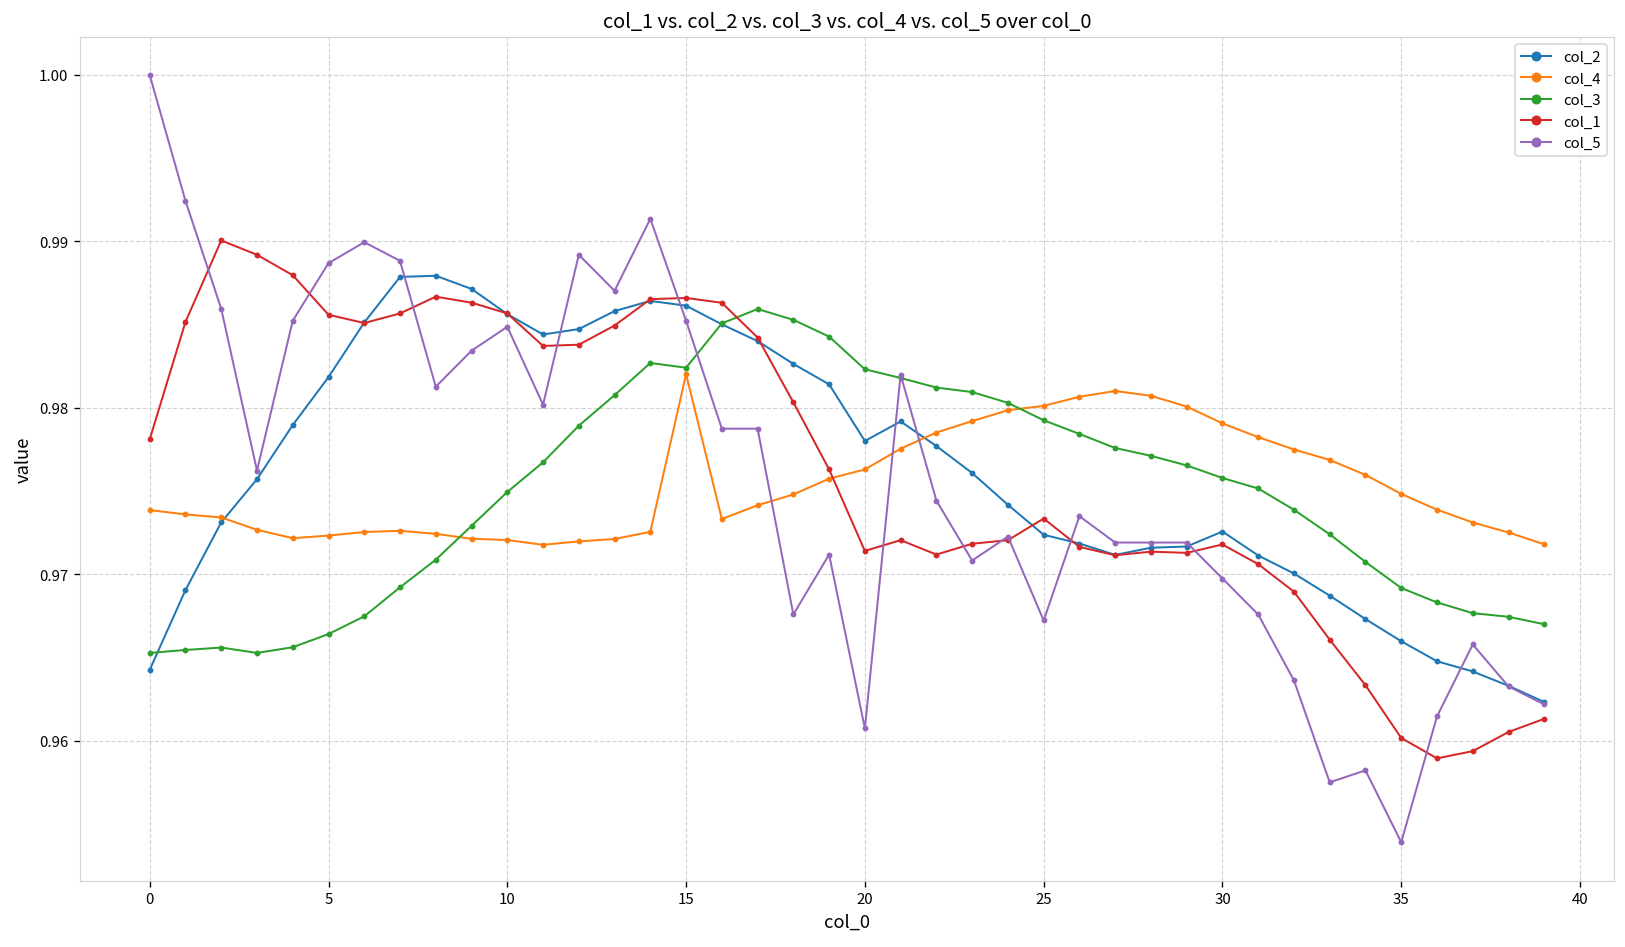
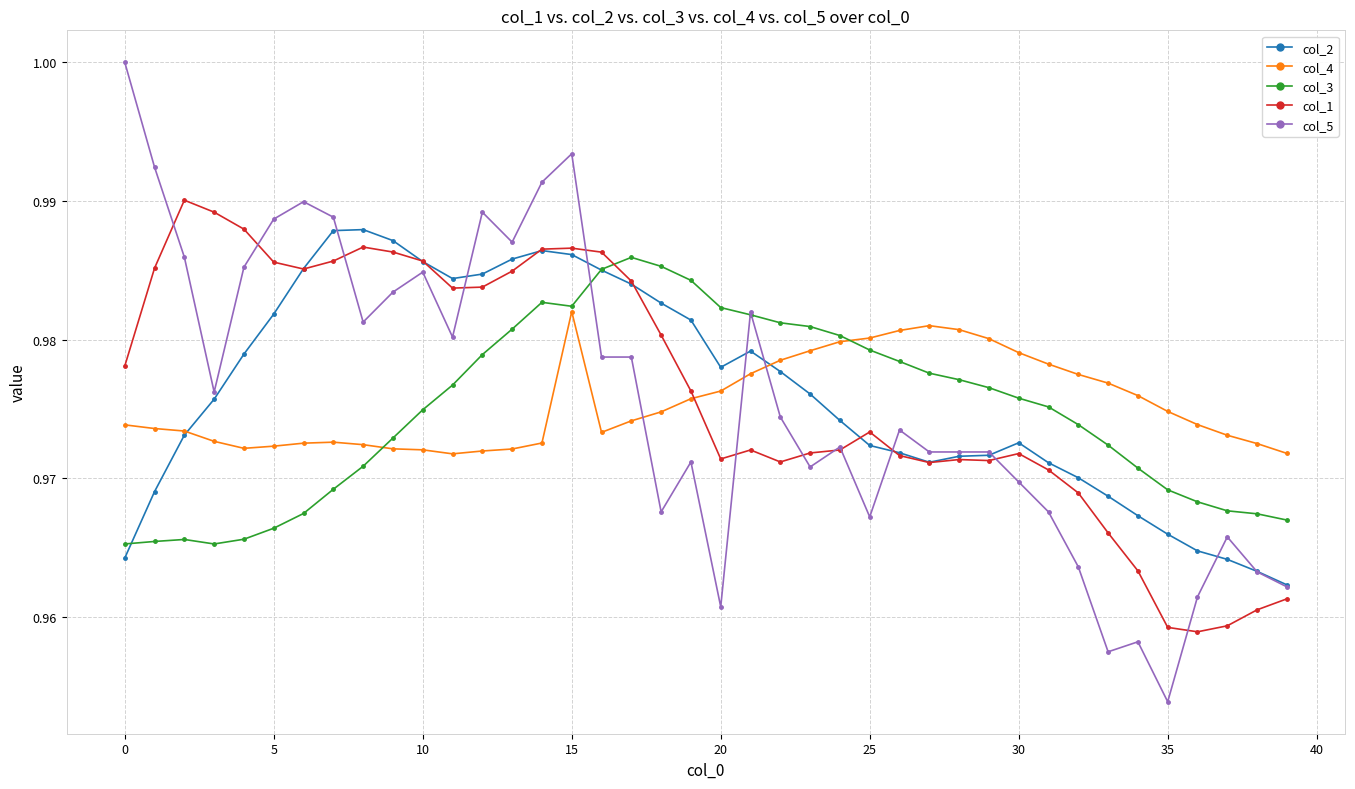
  {
    "col_2": {
      "0": 0.9643,
      "5": 0.9819,
      "15": 0.9861,
      "20": 0.9780,
      "25": 0.9724,
      "30": 0.9726,
      "35": 0.9660
    },
    "col_4": {
      "0": 0.9739,
      "5": 0.9723,
      "10": 0.9721,
      "15": 0.9820,
      "20": 0.9763,
      "25": 0.9801,
      "30": 0.9791,
      "35": 0.9748
    },
    "col_3": {
      "0": 0.9653,
      "5": 0.9664,
      "10": 0.9750,
      "15": 0.9824,
      "20": 0.9823,
      "25": 0.9793,
      "30": 0.9758,
      "35": 0.9692
    },
    "col_1": {
      "0": 0.9781,
      "5": 0.9856,
      "15": 0.9866,
      "20": 0.9714,
      "25": 0.9734,
      "30": 0.9718,
-     "35": 0.9602
+     "35": 0.9593
    },
    "col_5": {
      "0": 1.0000,
      "5": 0.9887,
      "10": 0.9849,
-     "15": 0.9852,
+     "15": 0.9934,
      "20": 0.9607,
      "25": 0.9672,
      "30": 0.9698,
      "35": 0.9539
    }
  }
